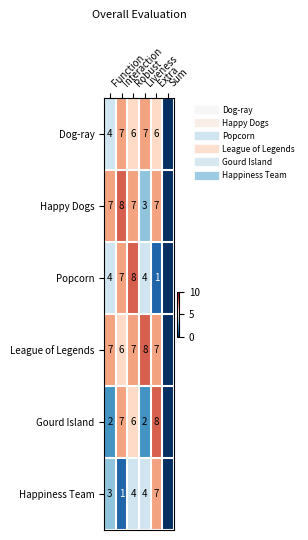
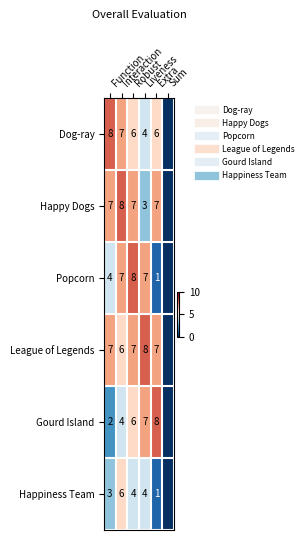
  {
    "Dog-ray": {
-     "Function": 4,
+     "Function": 8,
      "Interaction": 7,
      "Robust": 6,
-     "Liveness": 7,
+     "Liveness": 4,
      "Extra": 6
    },
    "Happy Dogs": {
      "Function": 7,
      "Interaction": 8,
      "Robust": 7,
      "Liveness": 3,
      "Extra": 7
    },
    "Popcorn": {
      "Function": 4,
      "Interaction": 7,
      "Robust": 8,
-     "Liveness": 4,
+     "Liveness": 7,
      "Extra": 1
    },
    "League of Legends": {
      "Function": 7,
      "Interaction": 6,
      "Robust": 7,
      "Liveness": 8,
      "Extra": 7
    },
    "Gourd Island": {
      "Function": 2,
-     "Interaction": 7,
+     "Interaction": 4,
      "Robust": 6,
-     "Liveness": 2,
+     "Liveness": 7,
      "Extra": 8
    },
    "Happiness Team": {
      "Function": 3,
-     "Interaction": 1,
+     "Interaction": 6,
      "Robust": 4,
      "Liveness": 4,
-     "Extra": 7
+     "Extra": 1
    }
  }
